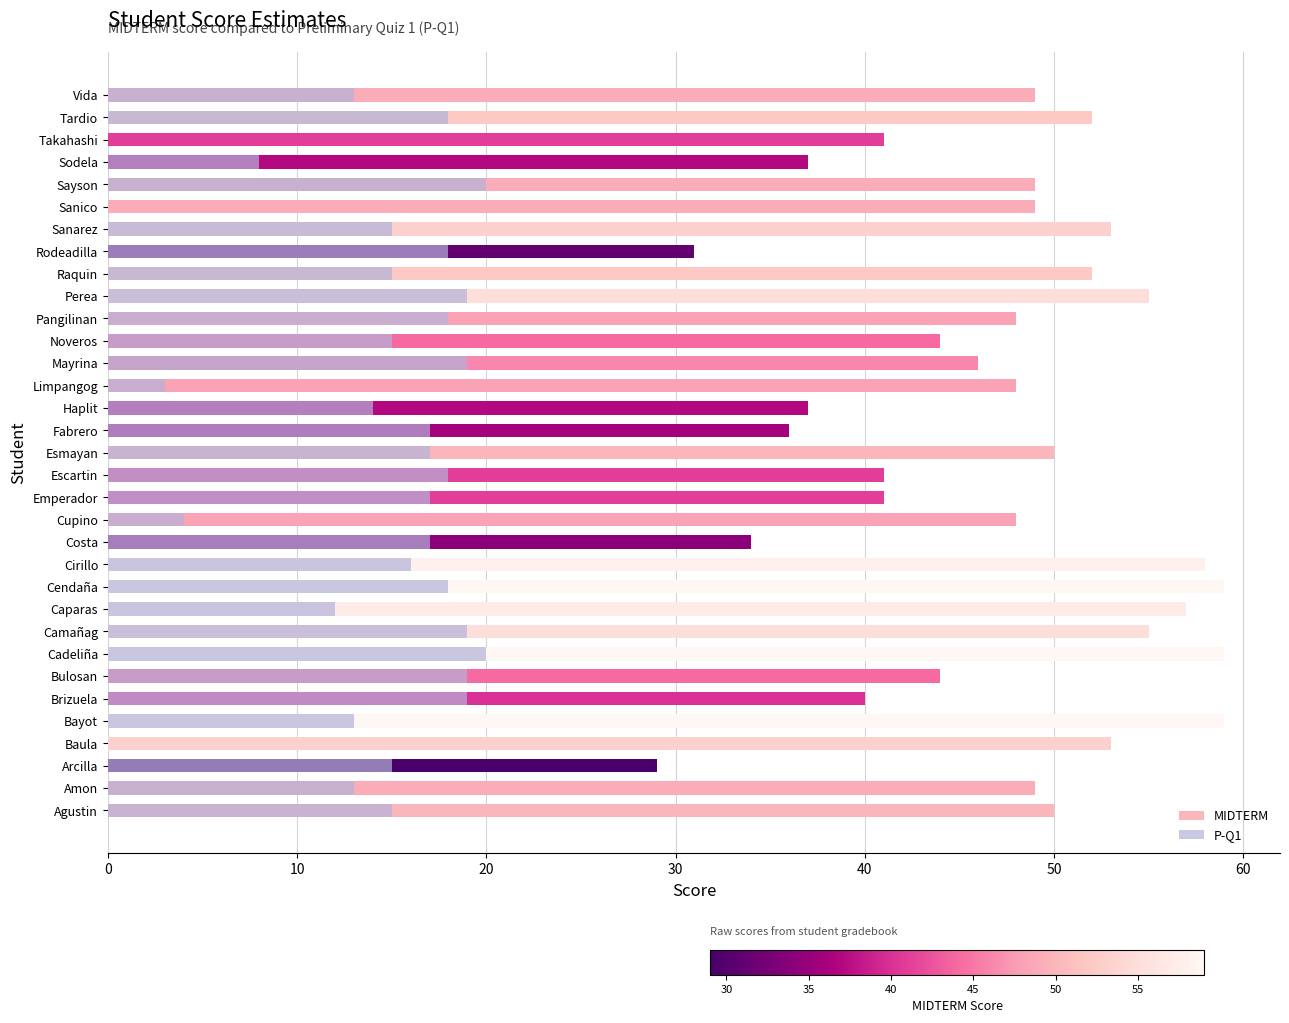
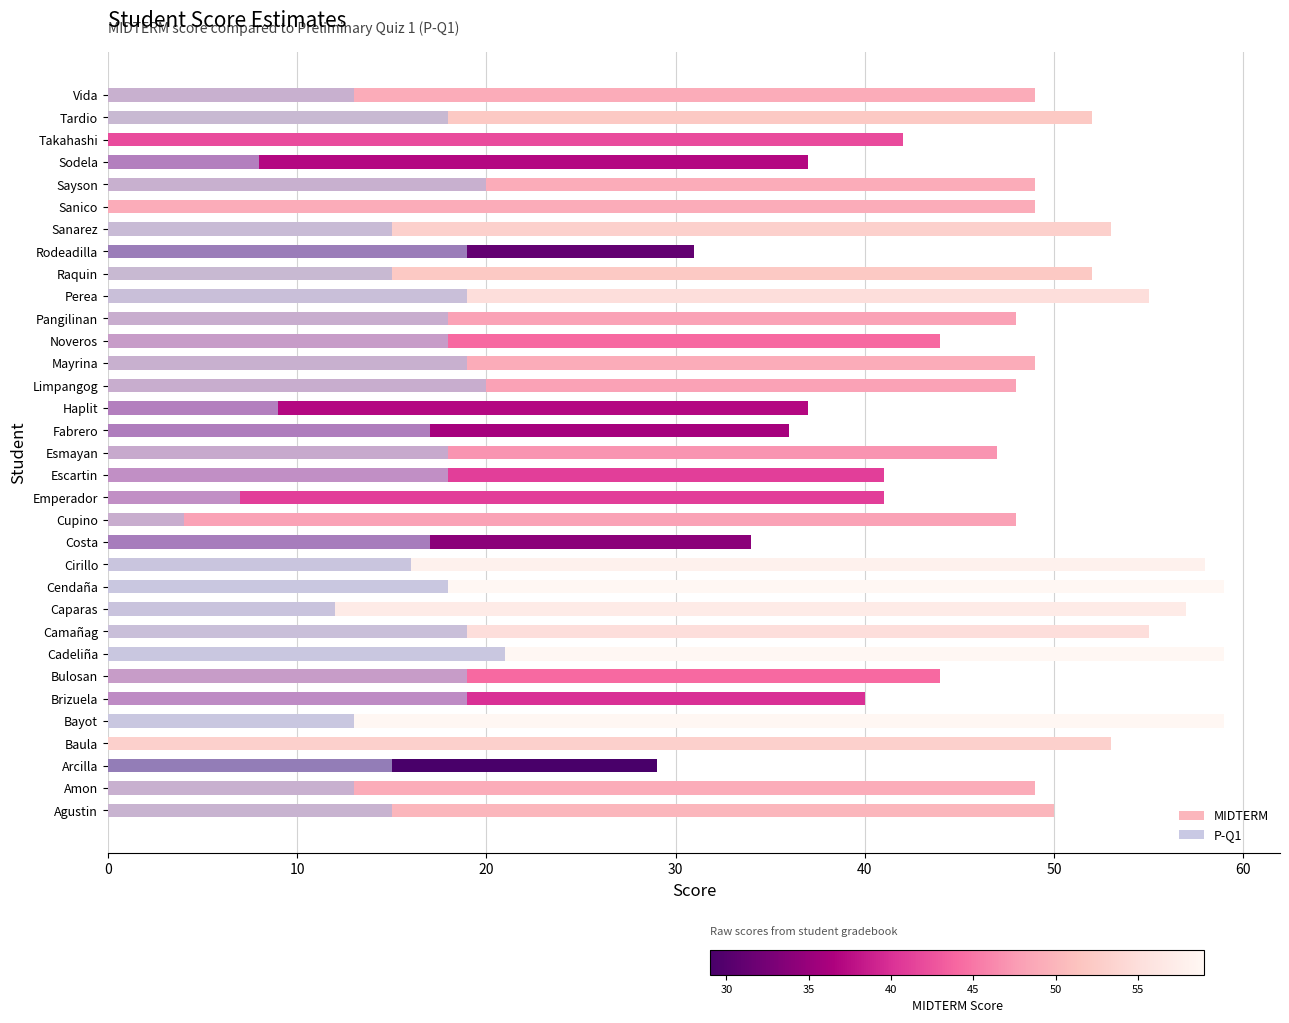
  {
    "MIDTERM": {
      "Vida": 49,
      "Tardio": 52,
-     "Takahashi": 41,
+     "Takahashi": 42,
      "Sodela": 37,
      "Sayson": 49,
      "Sanico": 49,
      "Sanarez": 53,
      "Rodeadilla": 31,
      "Raquin": 52,
      "Perea": 55,
      "Pangilinan": 48,
      "Noveros": 44,
-     "Mayrina": 46,
+     "Mayrina": 49,
      "Limpangog": 48,
      "Haplit": 37,
      "Fabrero": 36,
-     "Esmayan": 50,
+     "Esmayan": 47,
      "Escartin": 41,
      "Emperador": 41,
      "Cupino": 48,
      "Costa": 34,
      "Cirillo": 58,
      "Cendaña": 59,
      "Caparas": 57,
      "Camañag": 55,
      "Cadeliña": 59,
      "Bulosan": 44,
      "Brizuela": 40,
      "Bayot": 59,
      "Baula": 53,
      "Arcilla": 29,
      "Amon": 49,
      "Agustin": 50
    },
    "P-Q1": {
      "Takahashi": 0,
      "Sanico": 0,
-     "Rodeadilla": 18,
-     "Noveros": 15,
-     "Limpangog": 3,
-     "Haplit": 14,
-     "Esmayan": 17,
-     "Emperador": 17,
-     "Cadeliña": 20,
+     "Rodeadilla": 19,
+     "Noveros": 18,
+     "Limpangog": 20,
+     "Haplit": 9,
+     "Esmayan": 18,
+     "Emperador": 7,
+     "Cadeliña": 21,
      "Baula": 0
    }
  }
